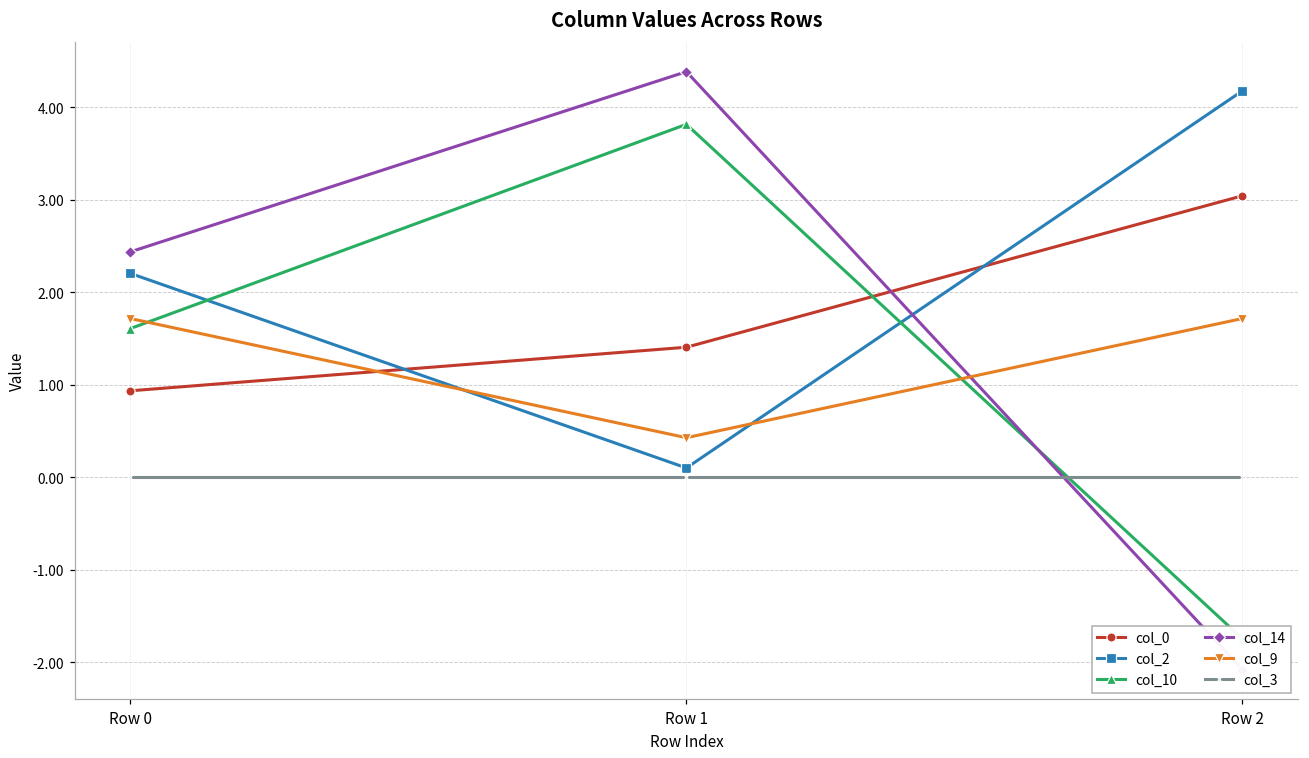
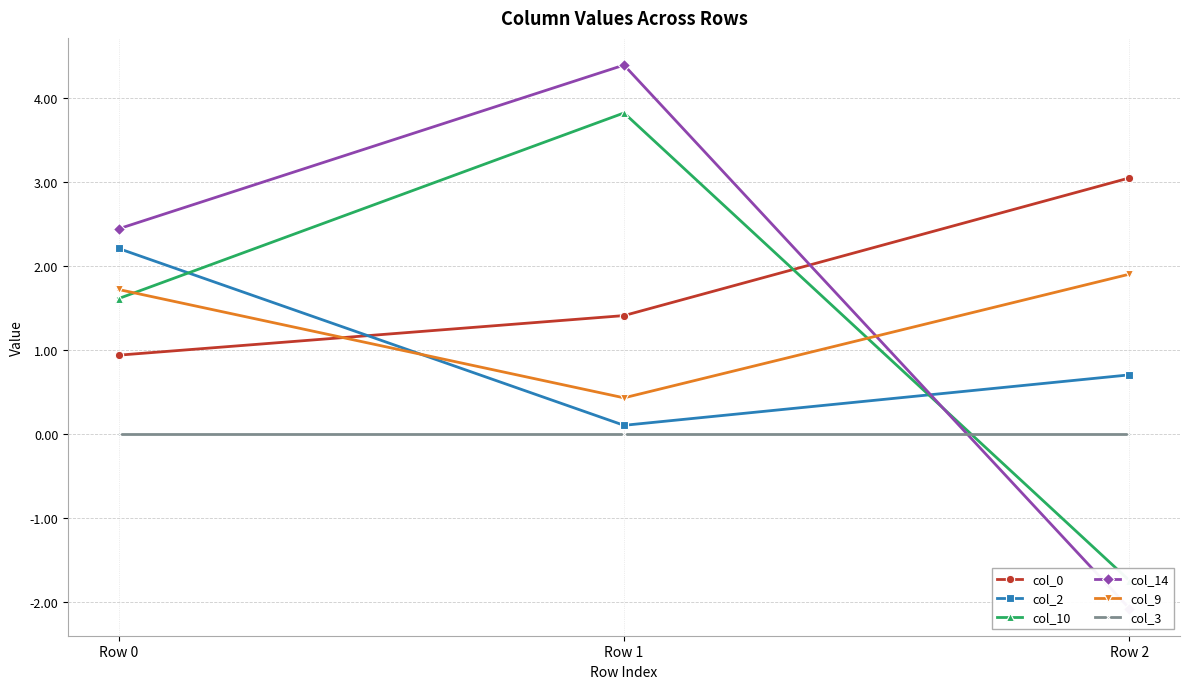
  {
    "col_0": {
      "Row 0": 0.9,
      "Row 1": 1.4,
      "Row 2": 3.0
    },
    "col_2": {
      "Row 0": 2.2,
      "Row 1": 0.1,
-     "Row 2": 4.2
+     "Row 2": 0.7
    },
    "col_10": {
      "Row 0": 1.6,
      "Row 1": 3.8
    },
    "col_14": {
      "Row 0": 2.4,
      "Row 1": 4.4
    },
    "col_9": {
      "Row 0": 1.7,
      "Row 1": 0.4,
-     "Row 2": 1.7
+     "Row 2": 1.9
    },
    "col_3": {
      "Row 0": 0.0,
      "Row 1": 0.0,
      "Row 2": 0.0
    }
  }
